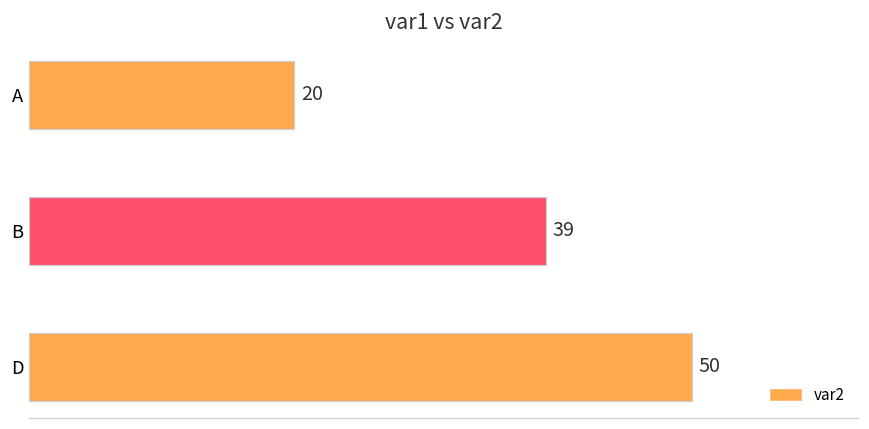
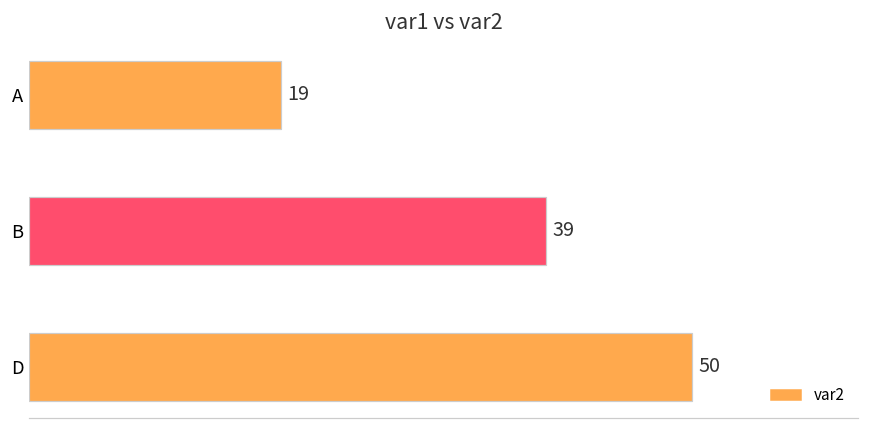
  {
-   "A": 20,
+   "A": 19,
    "B": 39,
    "D": 50
  }
